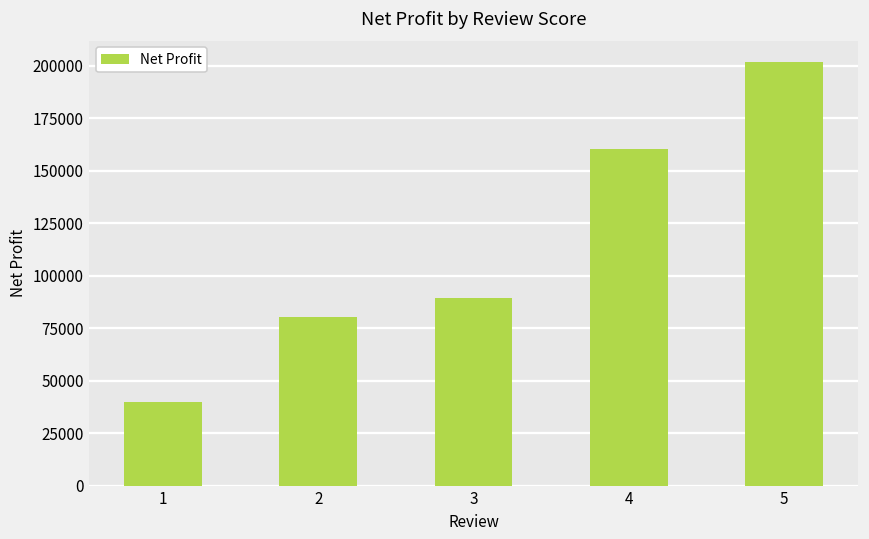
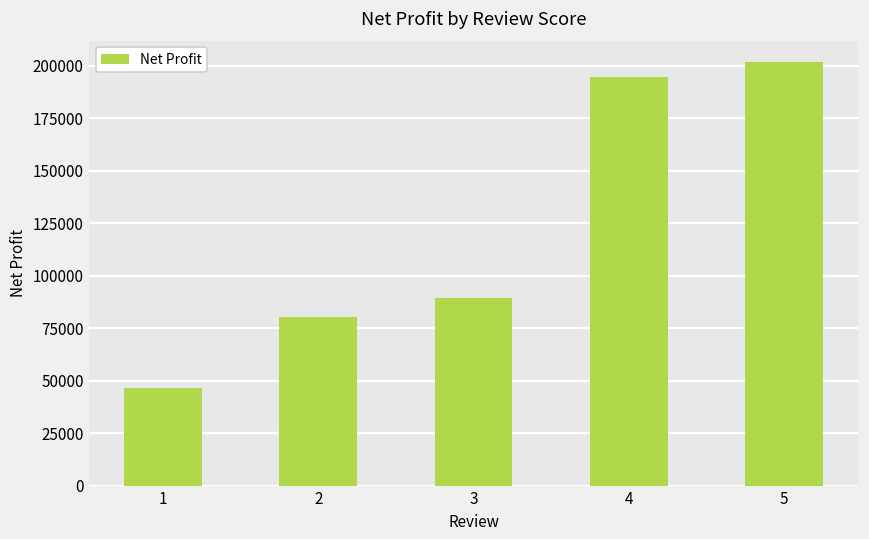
  {
-   "1": 40000,
+   "1": 46000,
    "2": 81000,
    "3": 90000,
-   "4": 160000,
+   "4": 195000,
    "5": 202000
  }
